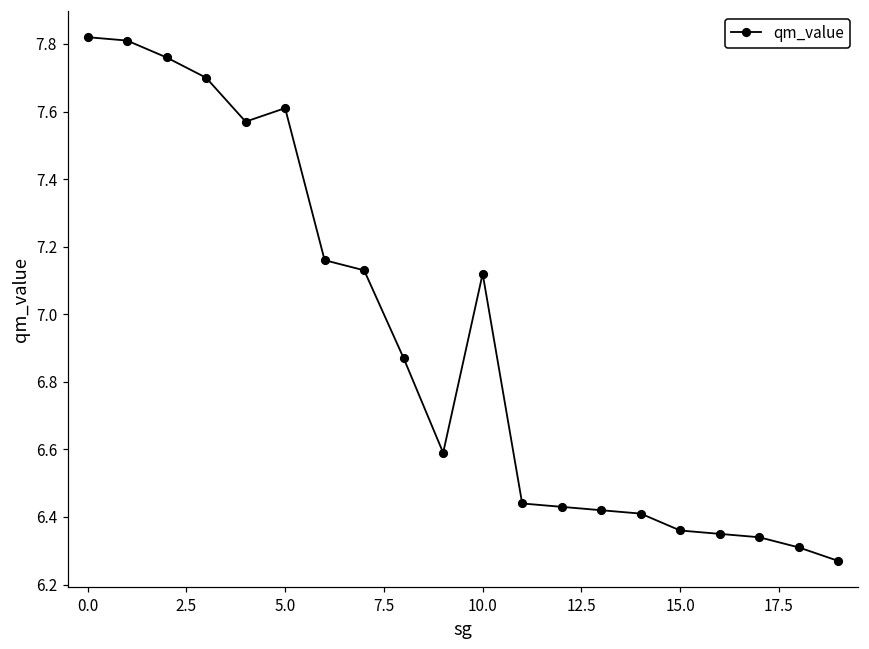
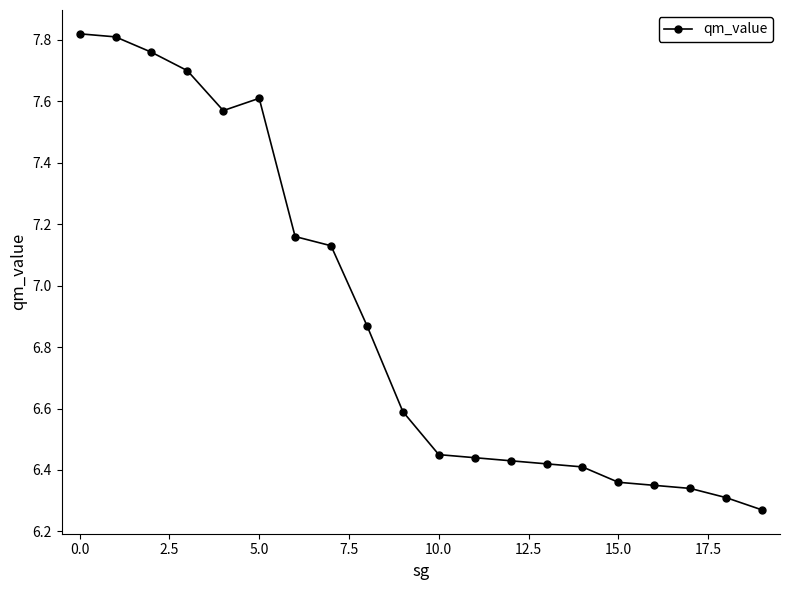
  {
    "0.0": 7.82,
    "5.0": 7.61,
-   "10.0": 7.12,
+   "10.0": 6.45,
    "15.0": 6.36
  }
